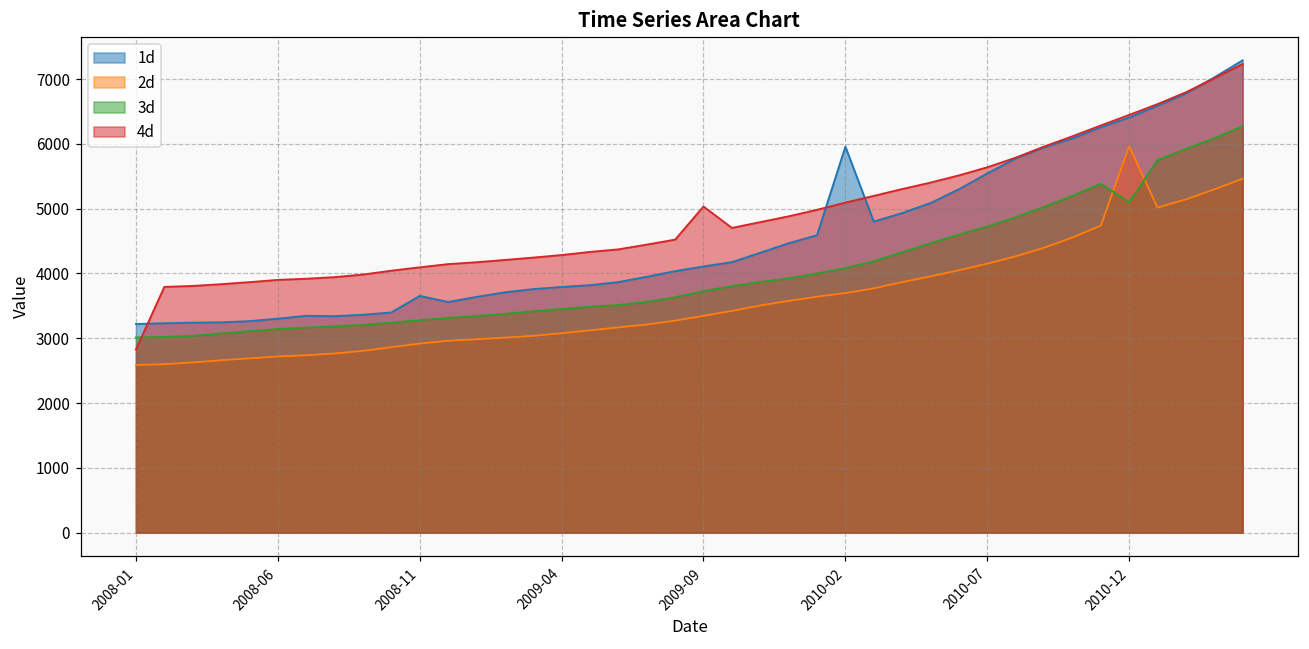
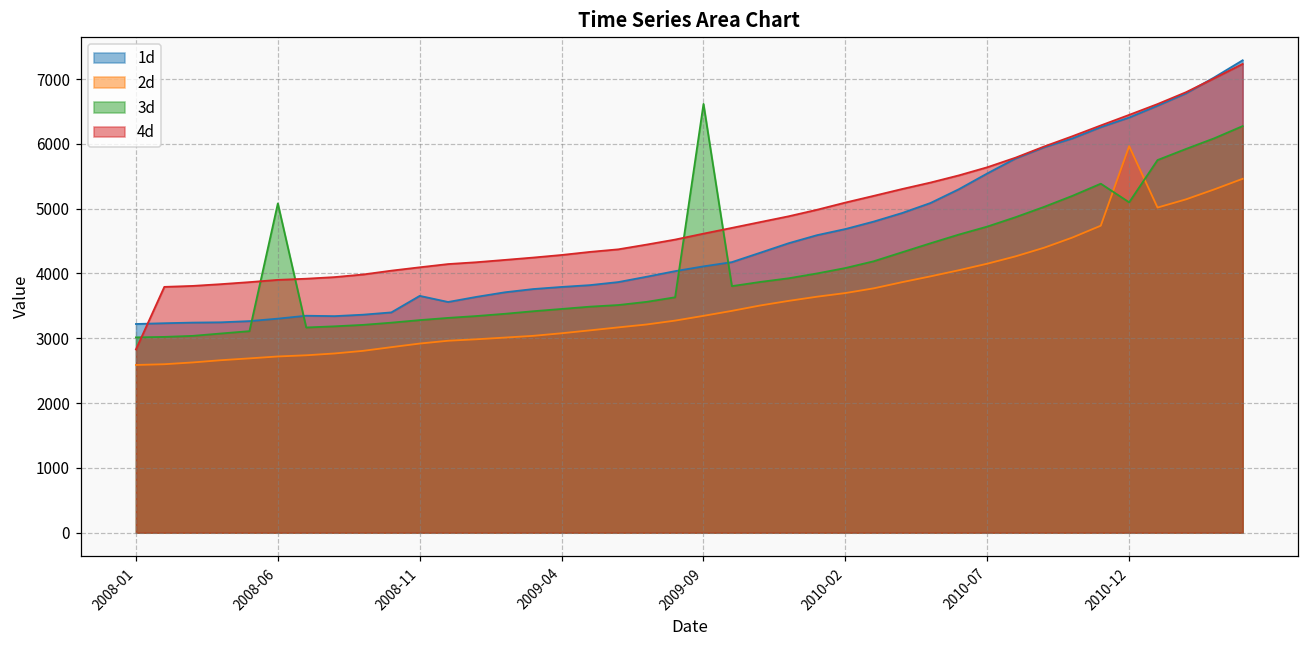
  {
    "1d": {
      "2008-01": 3200,
      "2008-06": 3300,
      "2008-11": 3700,
      "2009-04": 3800,
      "2009-09": 4100,
-     "2010-02": 6000,
+     "2010-02": 4700,
      "2010-07": 5500
    },
    "2d": {
      "2008-01": 2600,
      "2008-06": 2700,
      "2008-11": 2900,
      "2009-04": 3100,
      "2009-09": 3300,
      "2010-02": 3700,
      "2010-07": 4200,
      "2010-12": 6000
    },
    "3d": {
      "2008-01": 3000,
-     "2008-06": 3100,
+     "2008-06": 5100,
      "2008-11": 3300,
      "2009-04": 3500,
-     "2009-09": 3700,
+     "2009-09": 6600,
      "2010-02": 4100,
      "2010-07": 4700,
      "2010-12": 5100
    },
    "4d": {
      "2008-01": 2800,
      "2008-06": 3900,
      "2008-11": 4100,
      "2009-04": 4300,
-     "2009-09": 5000,
+     "2009-09": 4600,
      "2010-02": 5100,
      "2010-07": 5600
    }
  }
